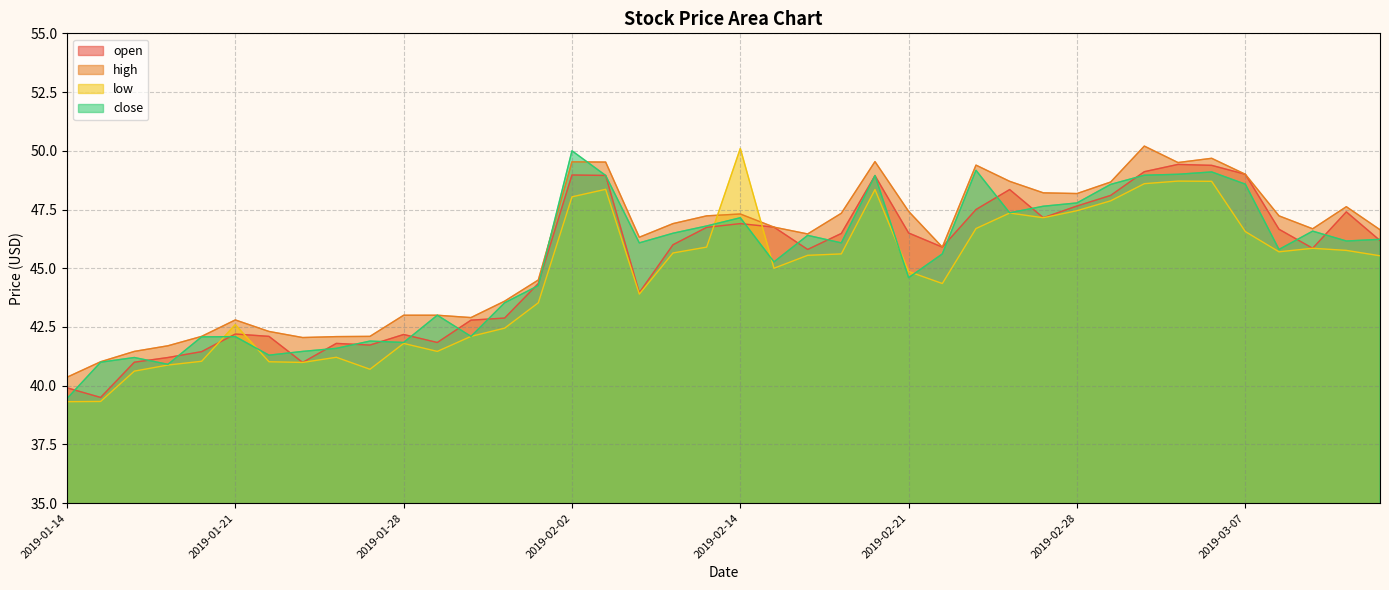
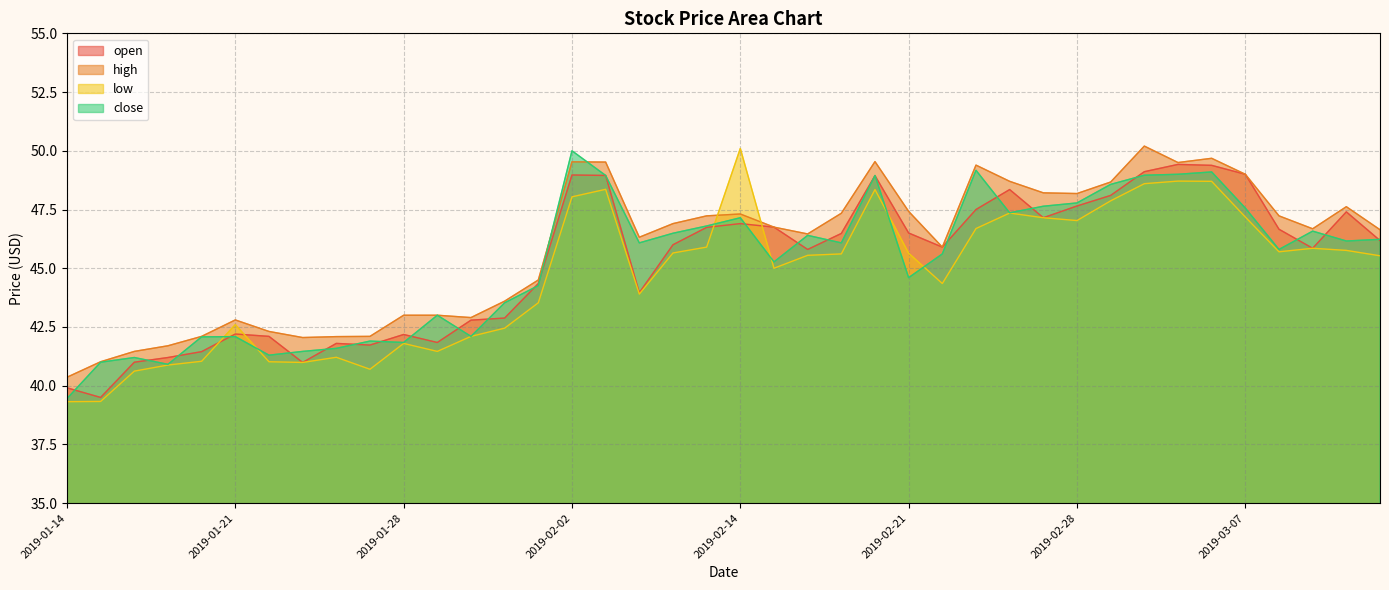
  {
    "low": {
      "2019-01-14": 39.3,
      "2019-01-21": 42.6,
      "2019-02-02": 48.0,
      "2019-02-14": 50.1,
-     "2019-02-21": 44.9,
-     "2019-02-28": 47.5,
-     "2019-03-07": 46.6
+     "2019-02-21": 45.6,
+     "2019-02-28": 47.0,
+     "2019-03-07": 47.2
    },
    "close": {
      "2019-01-14": 39.5,
      "2019-01-21": 42.1,
      "2019-02-02": 50.0,
      "2019-02-14": 47.2,
      "2019-02-21": 44.6,
      "2019-02-28": 47.8,
-     "2019-03-07": 48.6
+     "2019-03-07": 47.6
    }
  }
